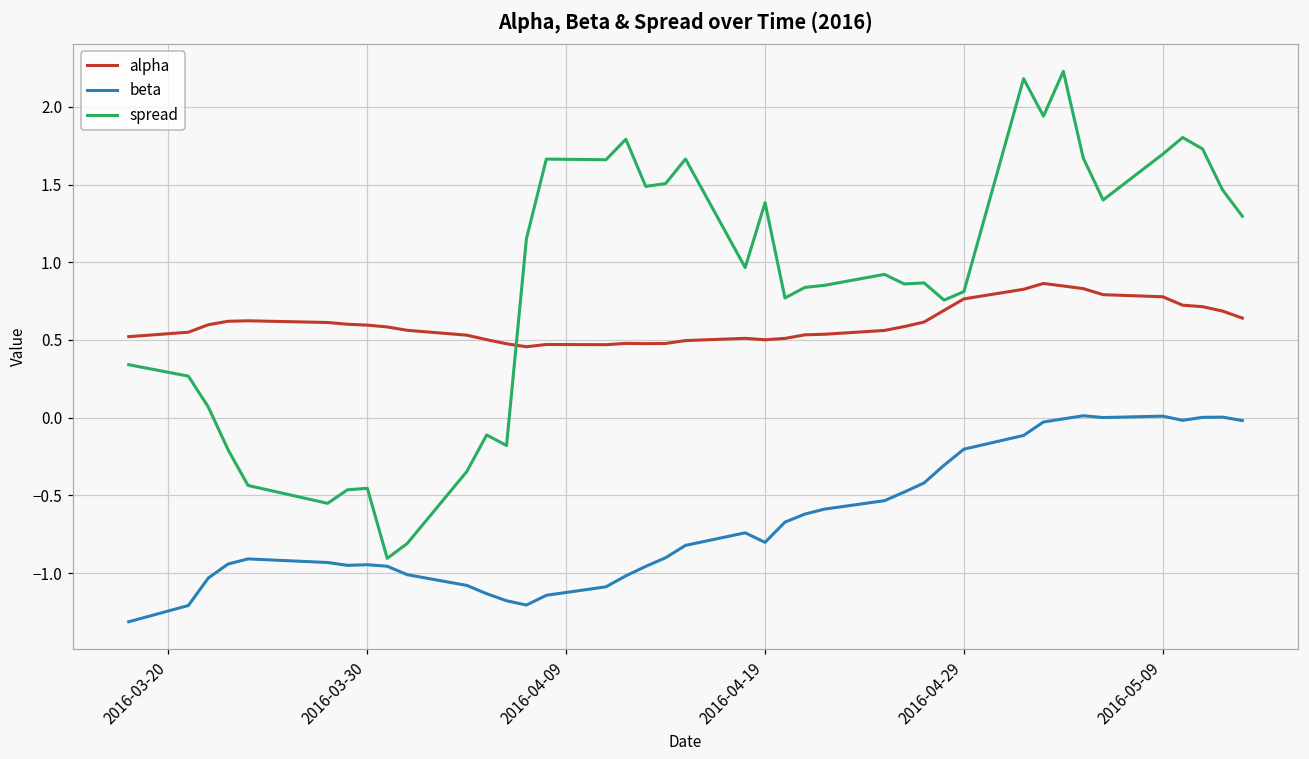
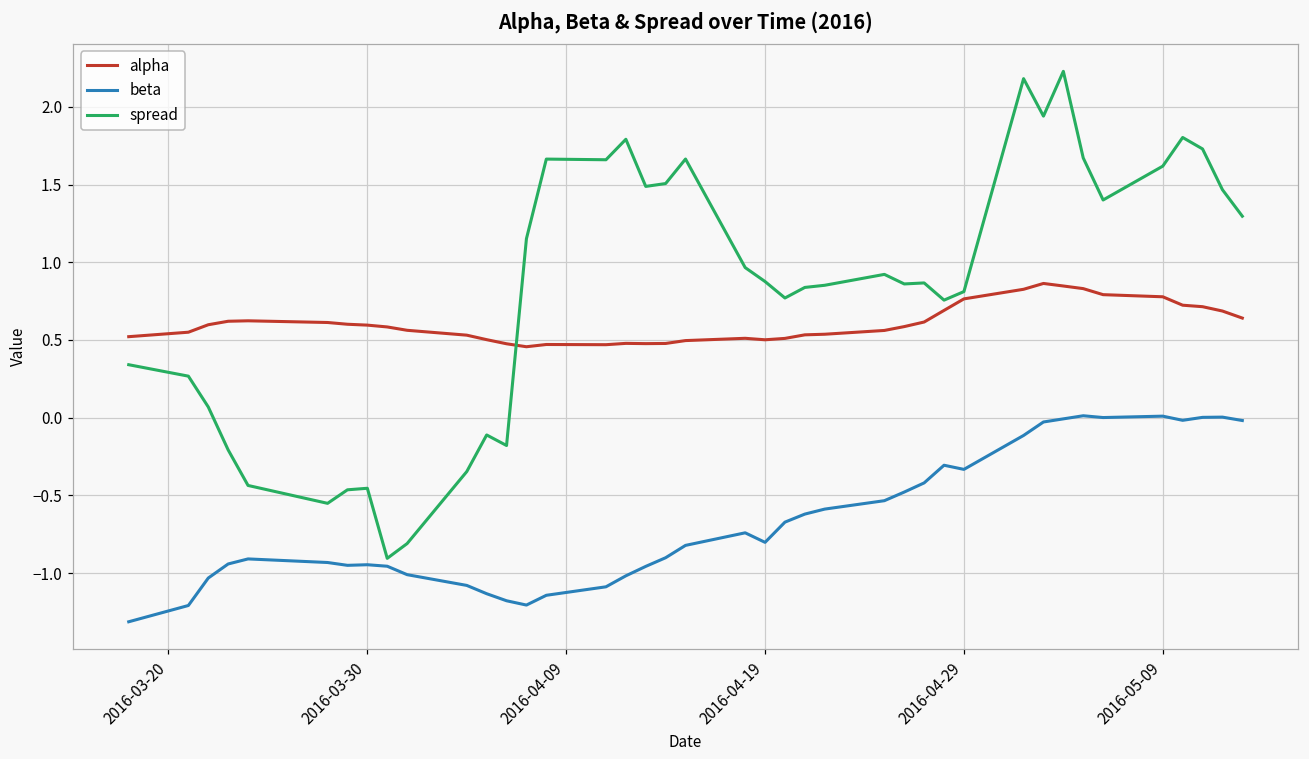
  {
    "alpha": {
      "2016-03-30": 0.60,
      "2016-04-19": 0.50,
      "2016-04-29": 0.76,
      "2016-05-09": 0.78
    },
    "beta": {
      "2016-03-30": -0.95,
      "2016-04-19": -0.80,
-     "2016-04-29": -0.20,
+     "2016-04-29": -0.33,
      "2016-05-09": 0.01
    },
    "spread": {
      "2016-03-30": -0.45,
-     "2016-04-19": 1.38,
+     "2016-04-19": 0.88,
      "2016-04-29": 0.81,
-     "2016-05-09": 1.70
+     "2016-05-09": 1.62
    }
  }
